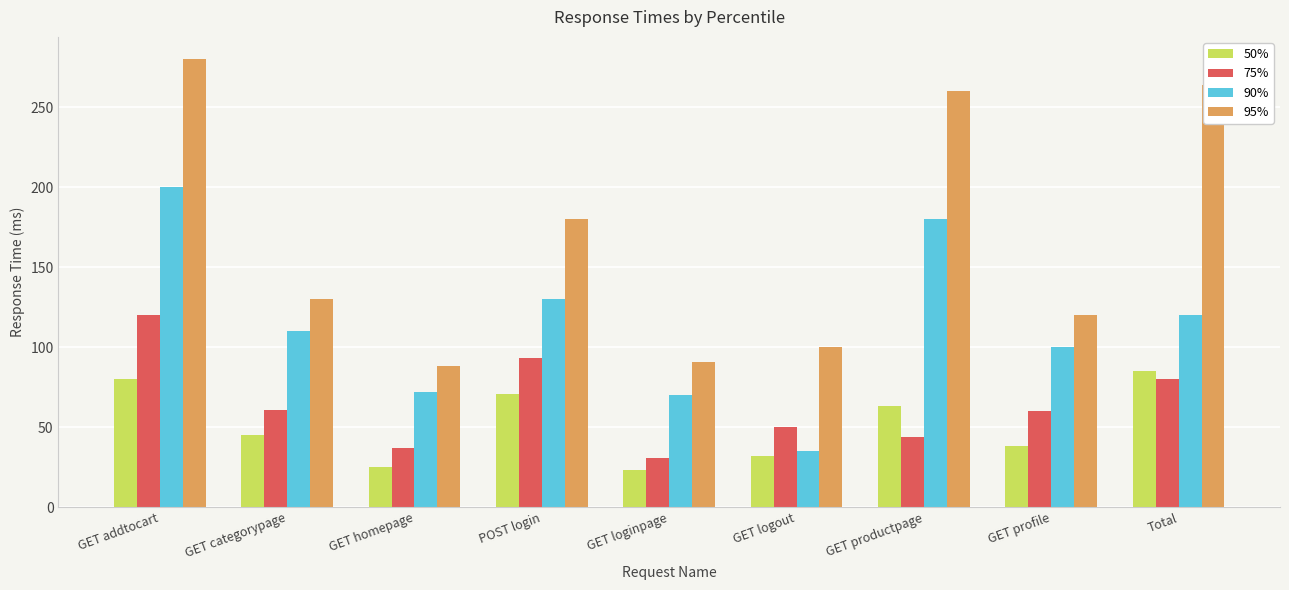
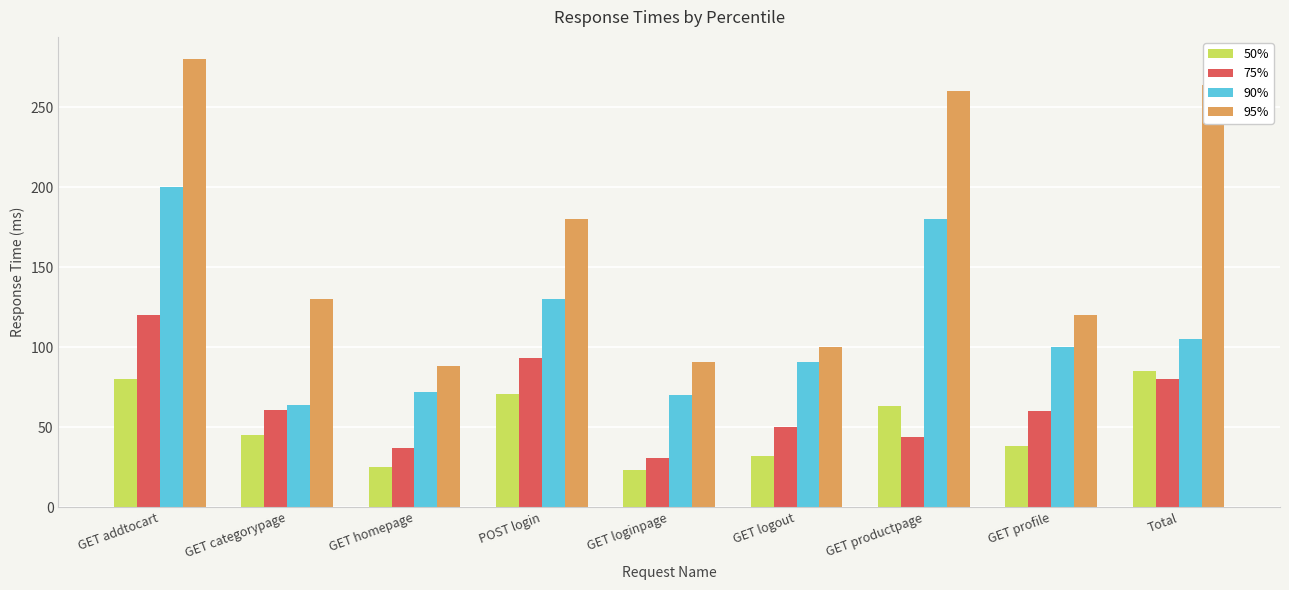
  {
    "50%": {
      "GET addtocart": 80,
      "GET categorypage": 45,
      "GET homepage": 25,
      "POST login": 71,
      "GET loginpage": 23,
      "GET logout": 32,
      "GET productpage": 63,
      "GET profile": 38,
      "Total": 85
    },
    "75%": {
      "GET addtocart": 120,
      "GET categorypage": 61,
      "GET homepage": 37,
      "POST login": 93,
      "GET loginpage": 31,
      "GET logout": 50,
      "GET productpage": 44,
      "GET profile": 60,
      "Total": 80
    },
    "90%": {
      "GET addtocart": 200,
-     "GET categorypage": 110,
+     "GET categorypage": 64,
      "GET homepage": 72,
      "POST login": 130,
      "GET loginpage": 70,
-     "GET logout": 35,
+     "GET logout": 91,
      "GET productpage": 180,
      "GET profile": 100,
-     "Total": 120
+     "Total": 105
    },
    "95%": {
      "GET addtocart": 280,
      "GET categorypage": 130,
      "GET homepage": 88,
      "POST login": 180,
      "GET loginpage": 91,
      "GET logout": 100,
      "GET productpage": 260,
      "GET profile": 120
    }
  }
